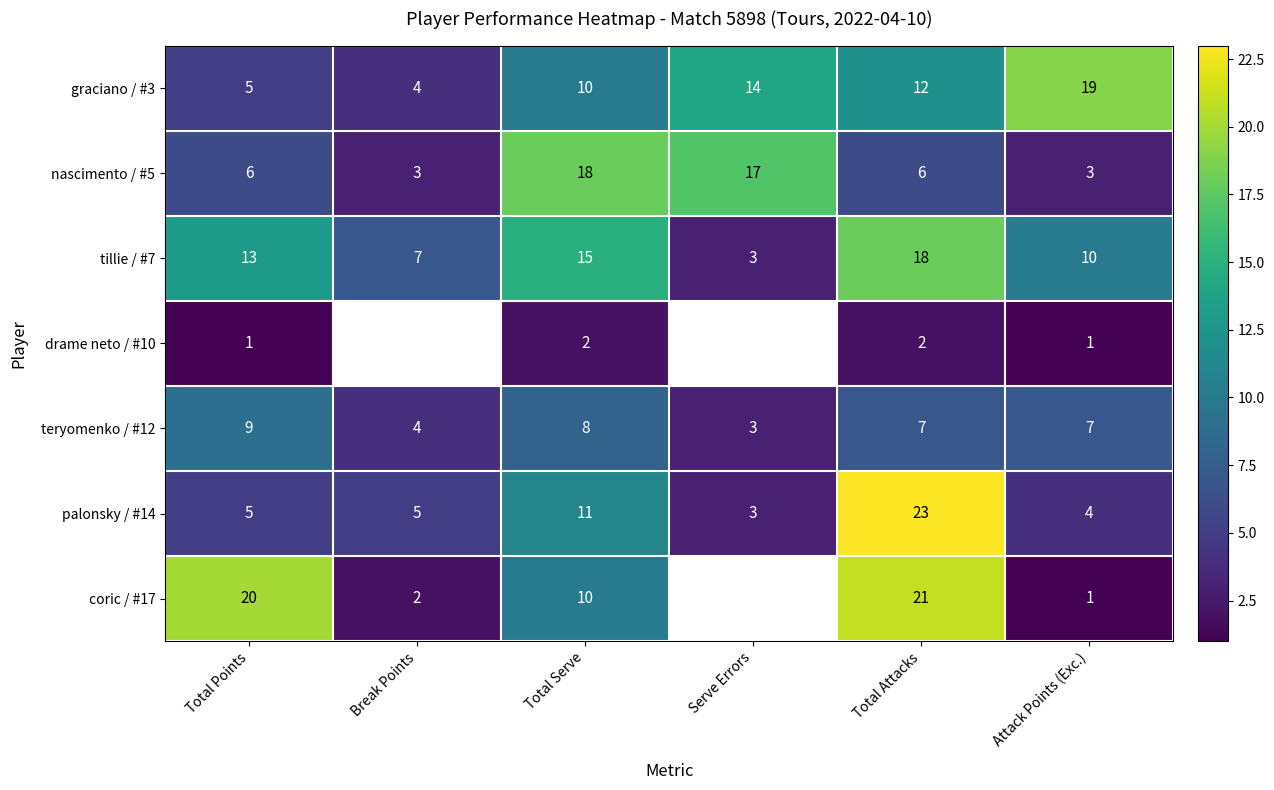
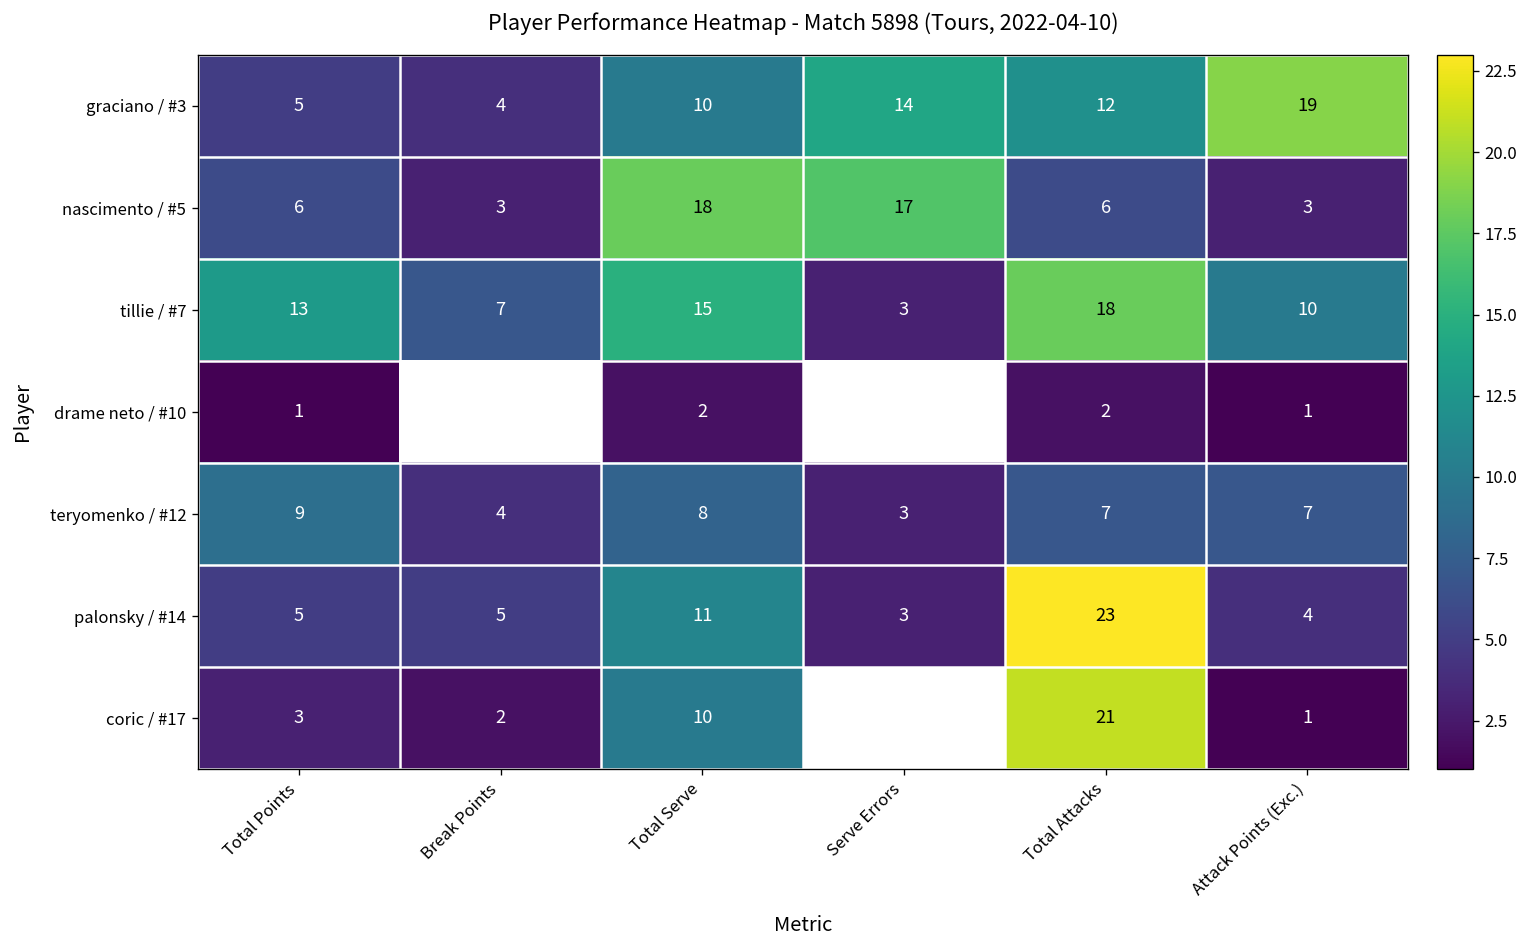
  {
    "graciano / #3": {
      "Total Points": 5,
      "Break Points": 4,
      "Total Serve": 10,
      "Serve Errors": 14,
      "Total Attacks": 12,
      "Attack Points (Exc.)": 19
    },
    "nascimento / #5": {
      "Total Points": 6,
      "Break Points": 3,
      "Total Serve": 18,
      "Serve Errors": 17,
      "Total Attacks": 6,
      "Attack Points (Exc.)": 3
    },
    "tillie / #7": {
      "Total Points": 13,
      "Break Points": 7,
      "Total Serve": 15,
      "Serve Errors": 3,
      "Total Attacks": 18,
      "Attack Points (Exc.)": 10
    },
    "drame neto / #10": {
      "Total Points": 1,
      "Total Serve": 2,
      "Total Attacks": 2,
      "Attack Points (Exc.)": 1
    },
    "teryomenko / #12": {
      "Total Points": 9,
      "Break Points": 4,
      "Total Serve": 8,
      "Serve Errors": 3,
      "Total Attacks": 7,
      "Attack Points (Exc.)": 7
    },
    "palonsky / #14": {
      "Total Points": 5,
      "Break Points": 5,
      "Total Serve": 11,
      "Serve Errors": 3,
      "Total Attacks": 23,
      "Attack Points (Exc.)": 4
    },
    "coric / #17": {
-     "Total Points": 20,
+     "Total Points": 3,
      "Break Points": 2,
      "Total Serve": 10,
      "Total Attacks": 21,
      "Attack Points (Exc.)": 1
    }
  }
